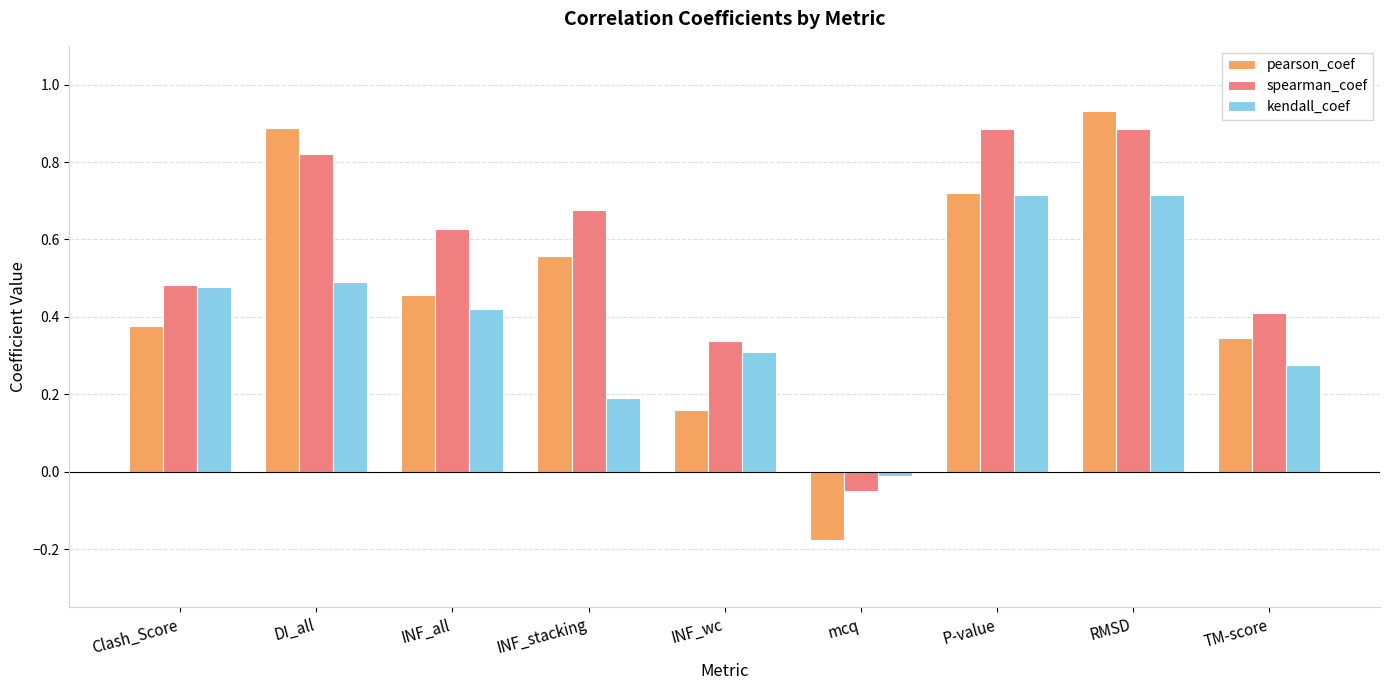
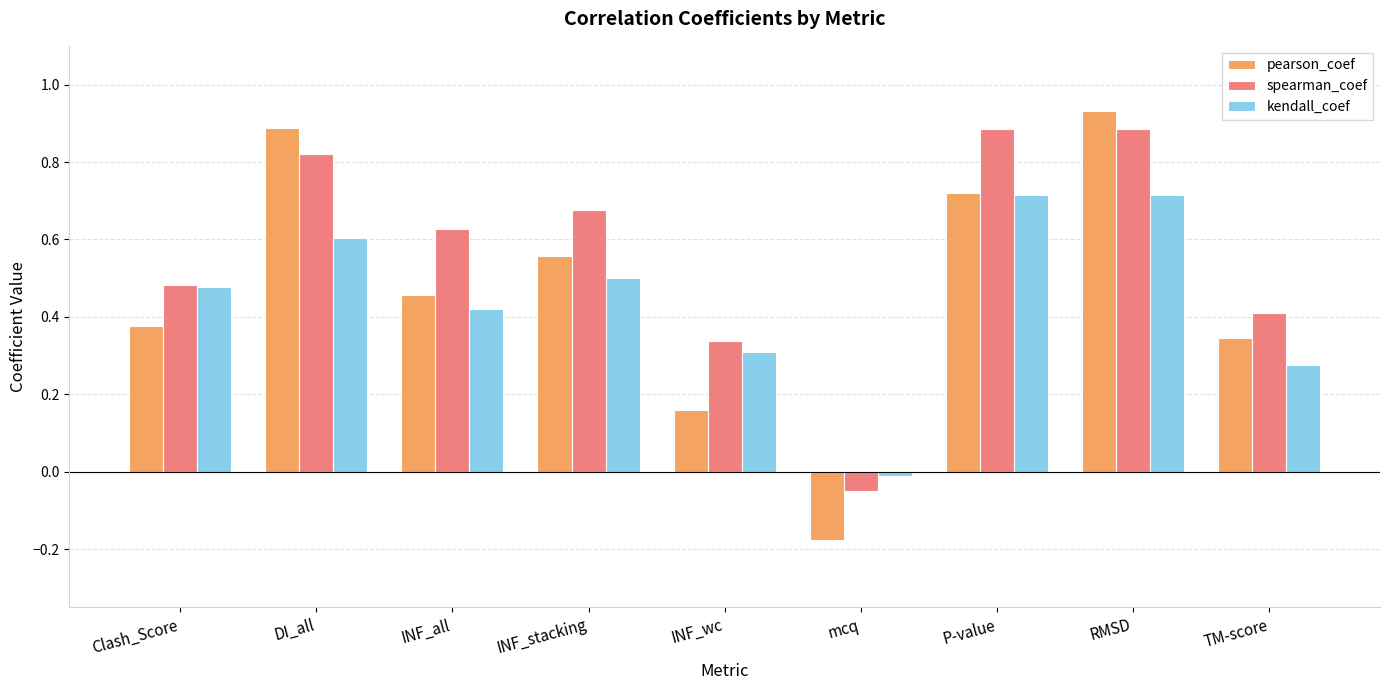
  {
    "kendall_coef": {
      "Clash_Score": 0.48,
-     "DI_all": 0.49,
+     "DI_all": 0.60,
      "INF_all": 0.42,
-     "INF_stacking": 0.19,
+     "INF_stacking": 0.50,
      "INF_wc": 0.31,
      "mcq": -0.01,
      "P-value": 0.71,
      "RMSD": 0.71,
      "TM-score": 0.27
    }
  }
